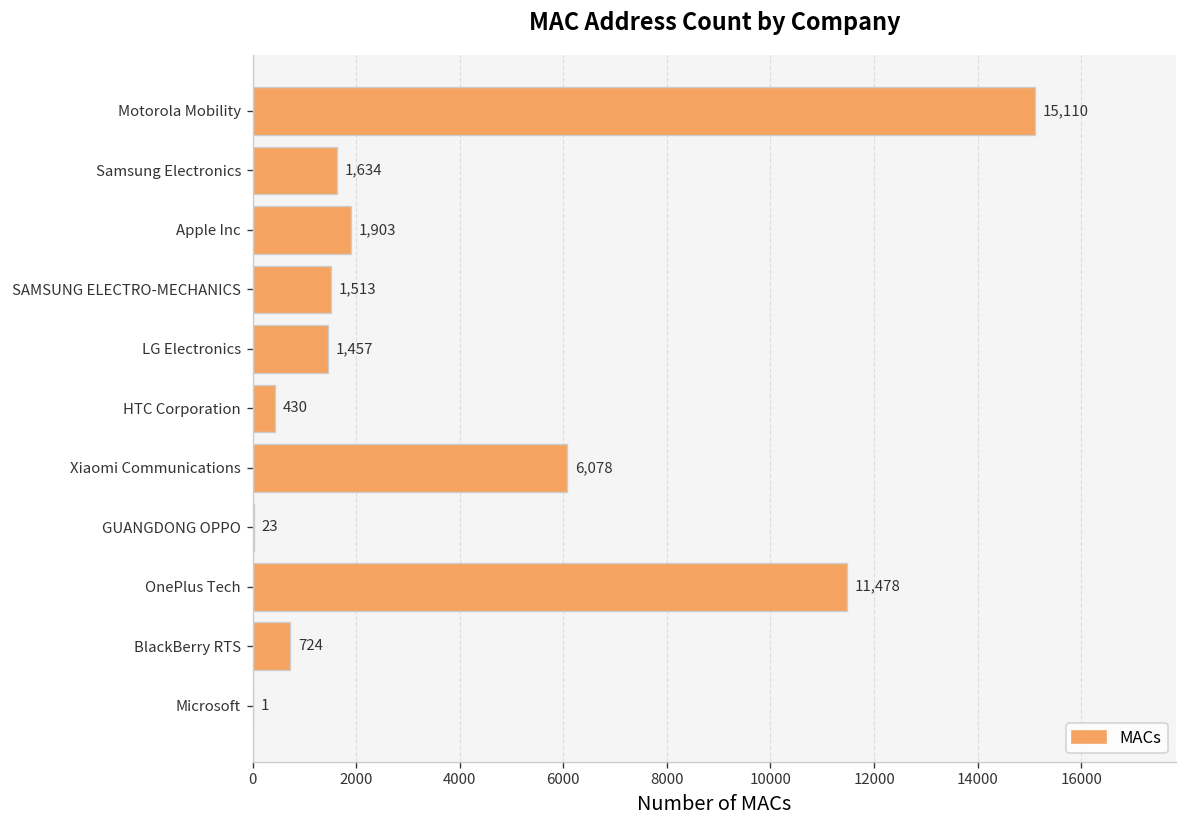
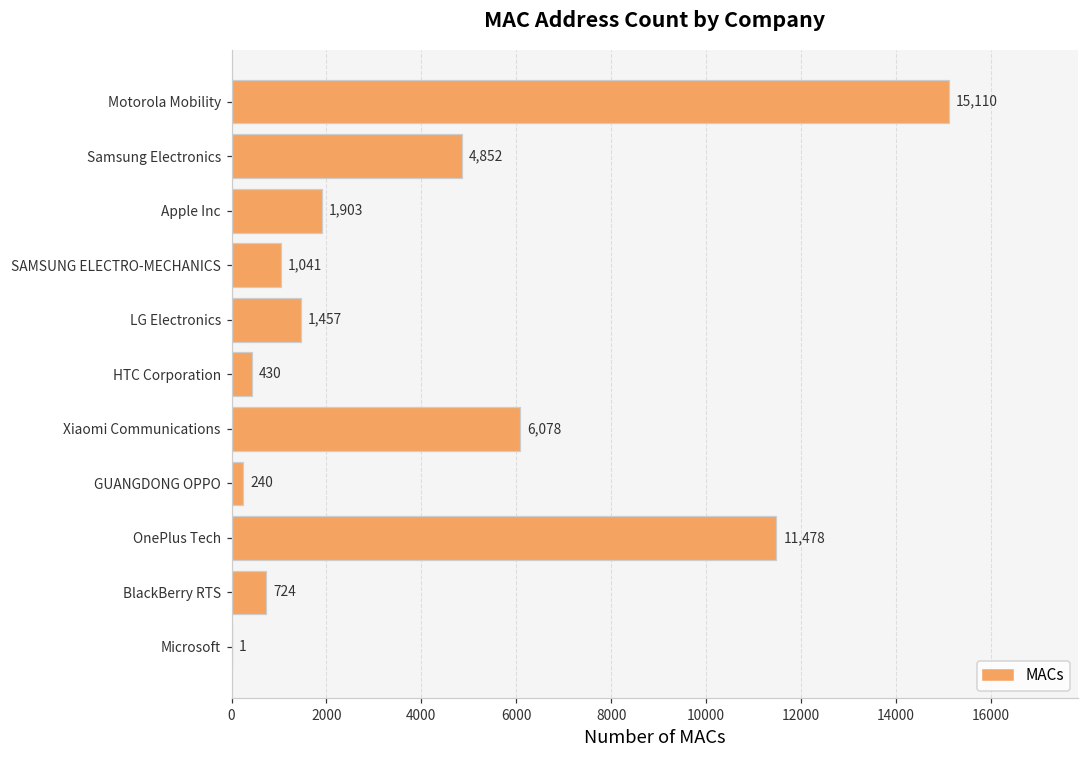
  {
    "Motorola Mobility": "15,110",
-   "Samsung Electronics": "1,634",
+   "Samsung Electronics": "4,852",
    "Apple Inc": "1,903",
-   "SAMSUNG ELECTRO-MECHANICS": "1,513",
+   "SAMSUNG ELECTRO-MECHANICS": "1,041",
    "LG Electronics": "1,457",
    "HTC Corporation": "430",
    "Xiaomi Communications": "6,078",
-   "GUANGDONG OPPO": "23",
+   "GUANGDONG OPPO": "240",
    "OnePlus Tech": "11,478",
    "BlackBerry RTS": "724",
    "Microsoft": "1"
  }
